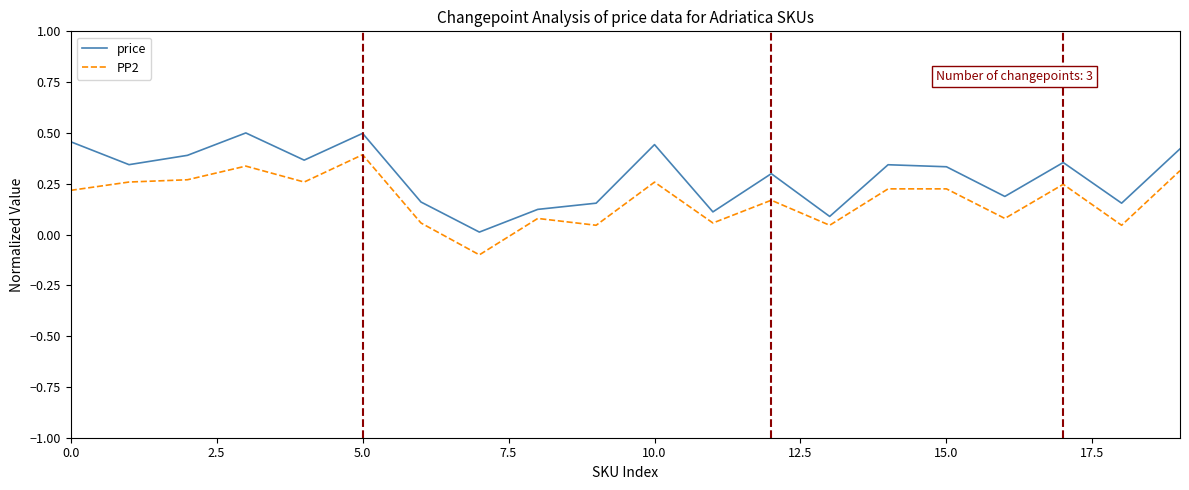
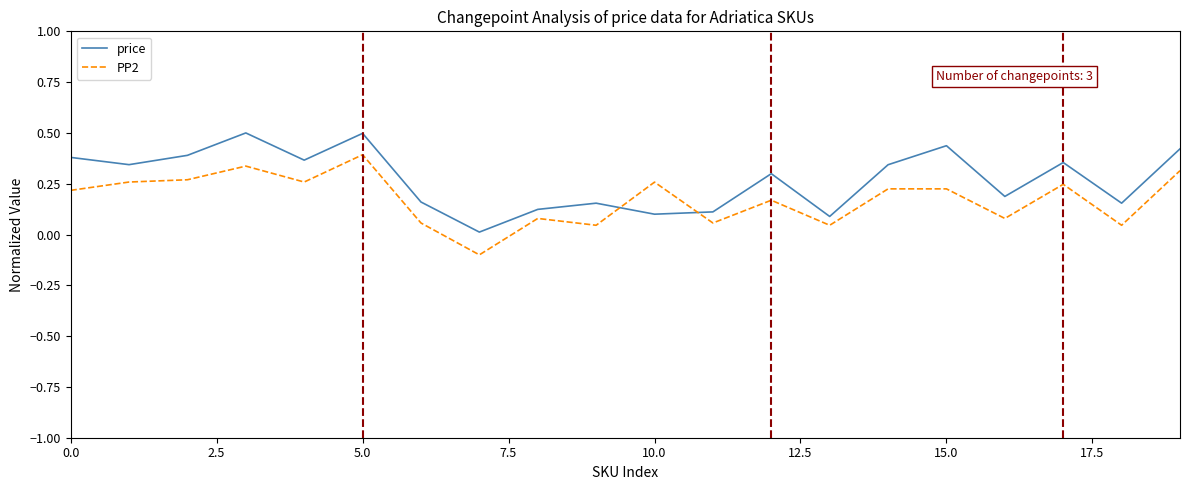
  {
    "price": {
-     "0.0": 0.46,
+     "0.0": 0.38,
      "5.0": 0.50,
-     "10.0": 0.44,
-     "15.0": 0.33
+     "10.0": 0.10,
+     "15.0": 0.44
    },
    "PP2": {
      "0.0": 0.22,
      "5.0": 0.39,
      "10.0": 0.26,
      "15.0": 0.22
    }
  }
